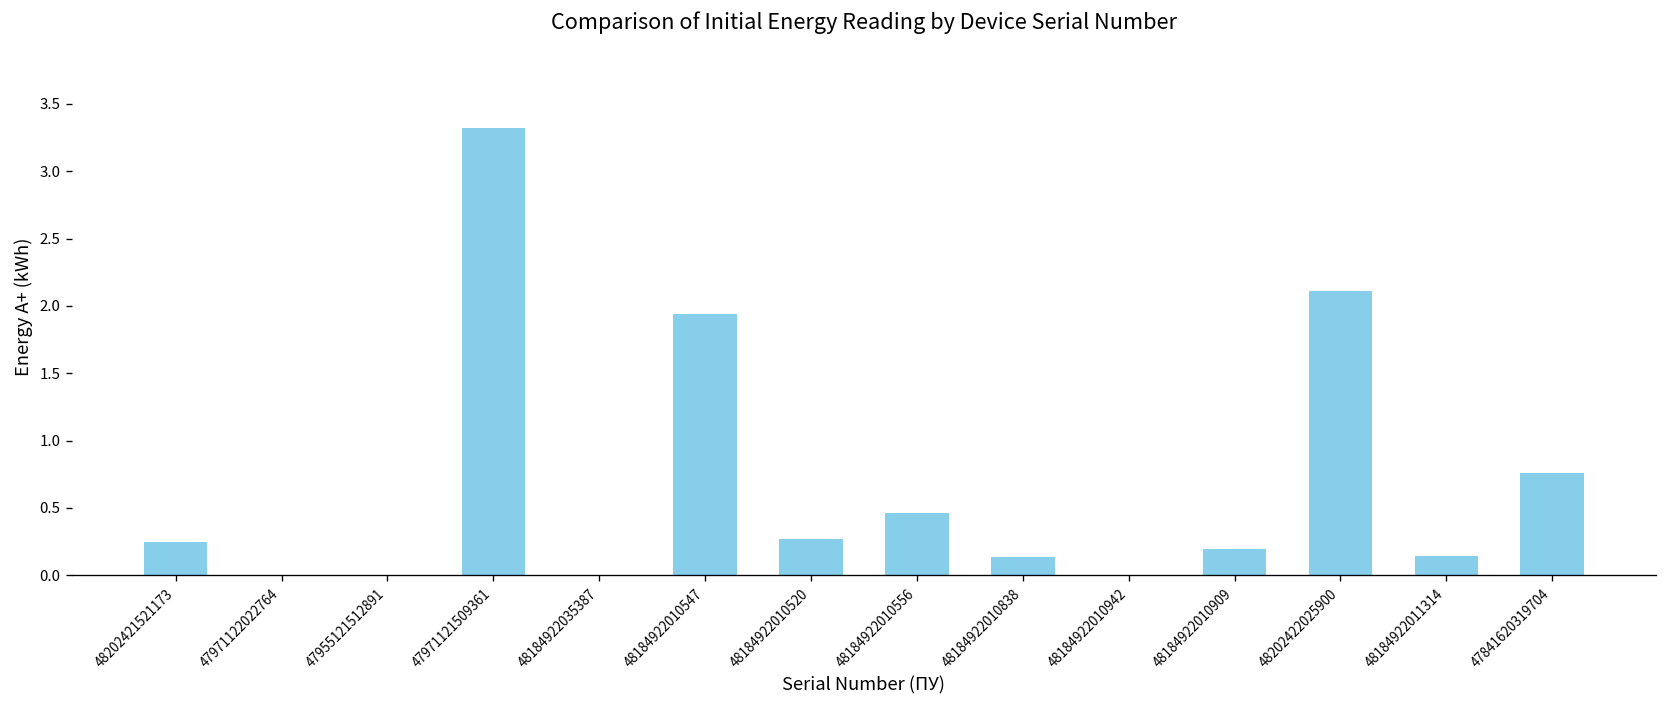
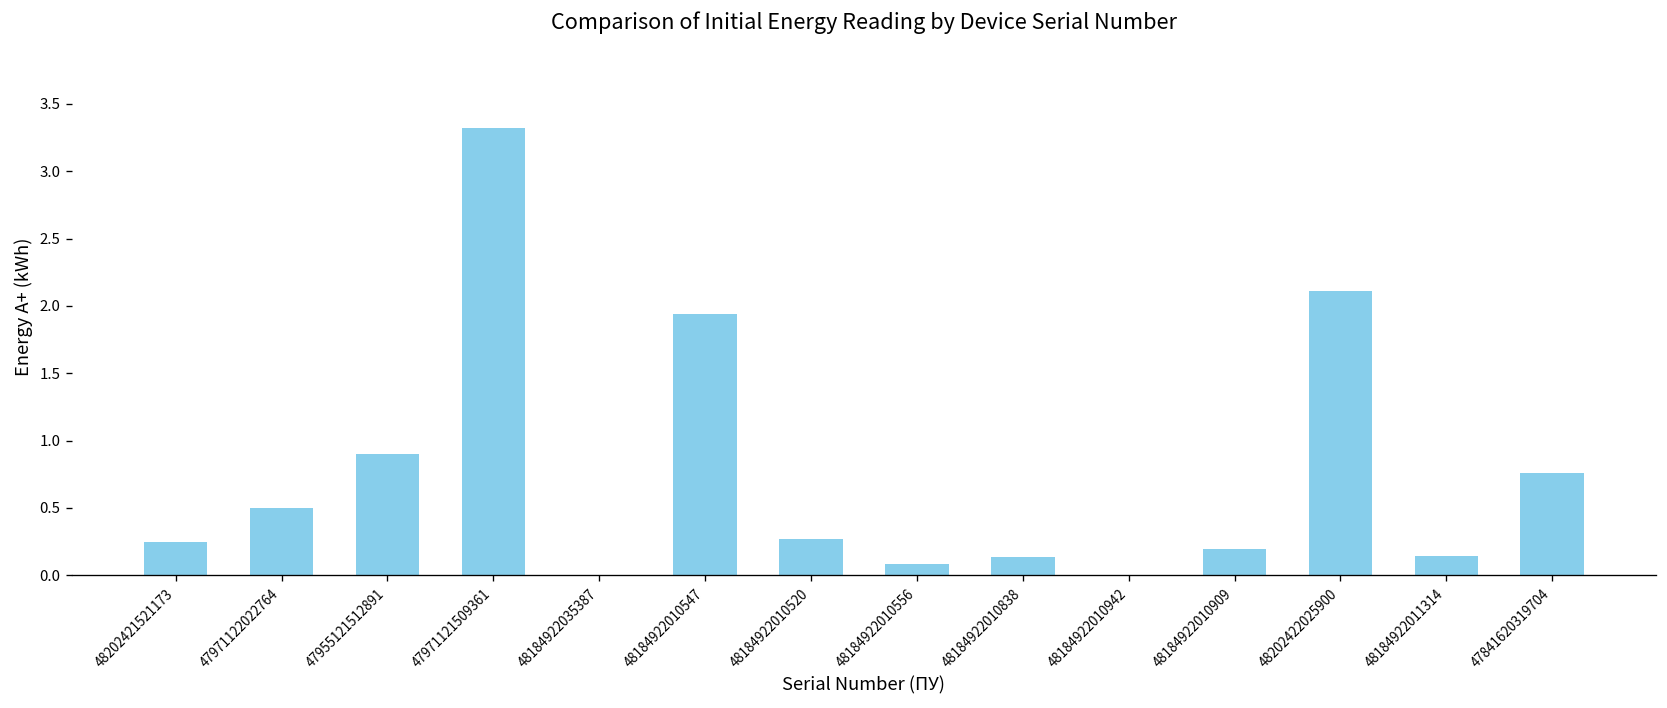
  {
    "48202421521173": 0.25,
-   "47971122022764": 0.0,
-   "47955121512891": 0.0,
+   "47971122022764": 0.5,
+   "47955121512891": 0.9,
    "47971121509361": 3.32,
    "48184922035387": 0.00,
    "48184922010547": 1.94,
    "48184922010520": 0.27,
-   "48184922010556": 0.46,
+   "48184922010556": 0.08,
    "48184922010838": 0.14,
    "48184922010942": 0.00,
    "48184922010909": 0.19,
    "48202422025900": 2.11,
    "48184922011314": 0.14,
    "47841620319704": 0.76
  }
